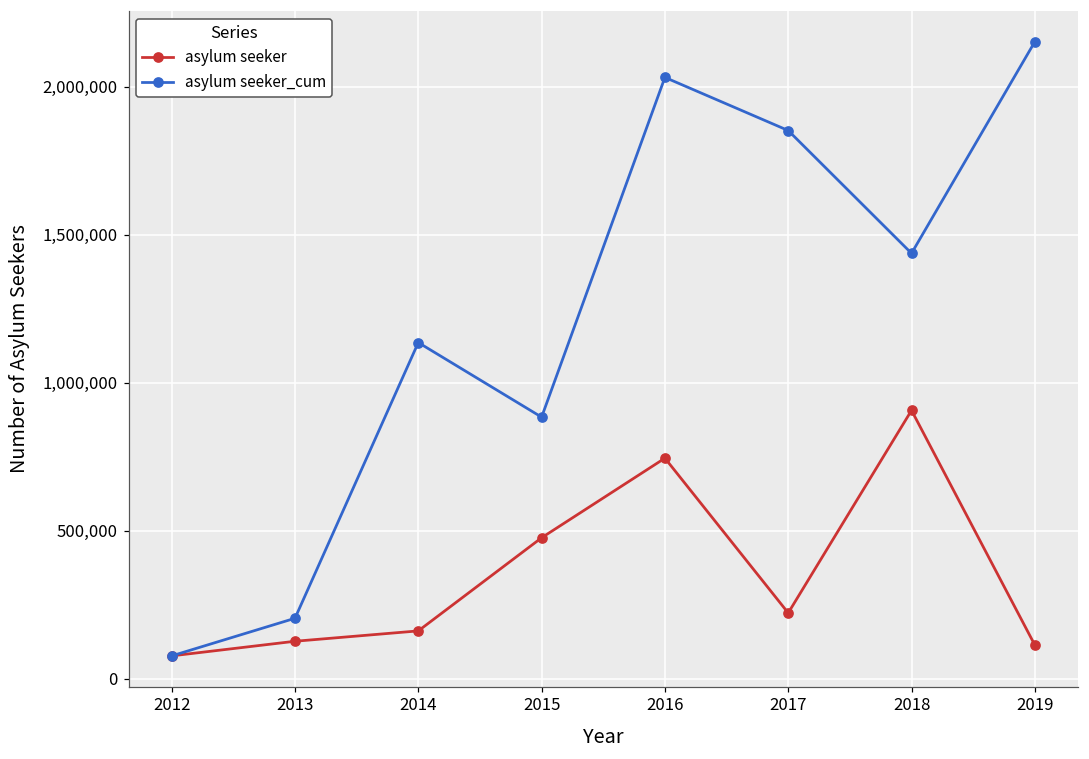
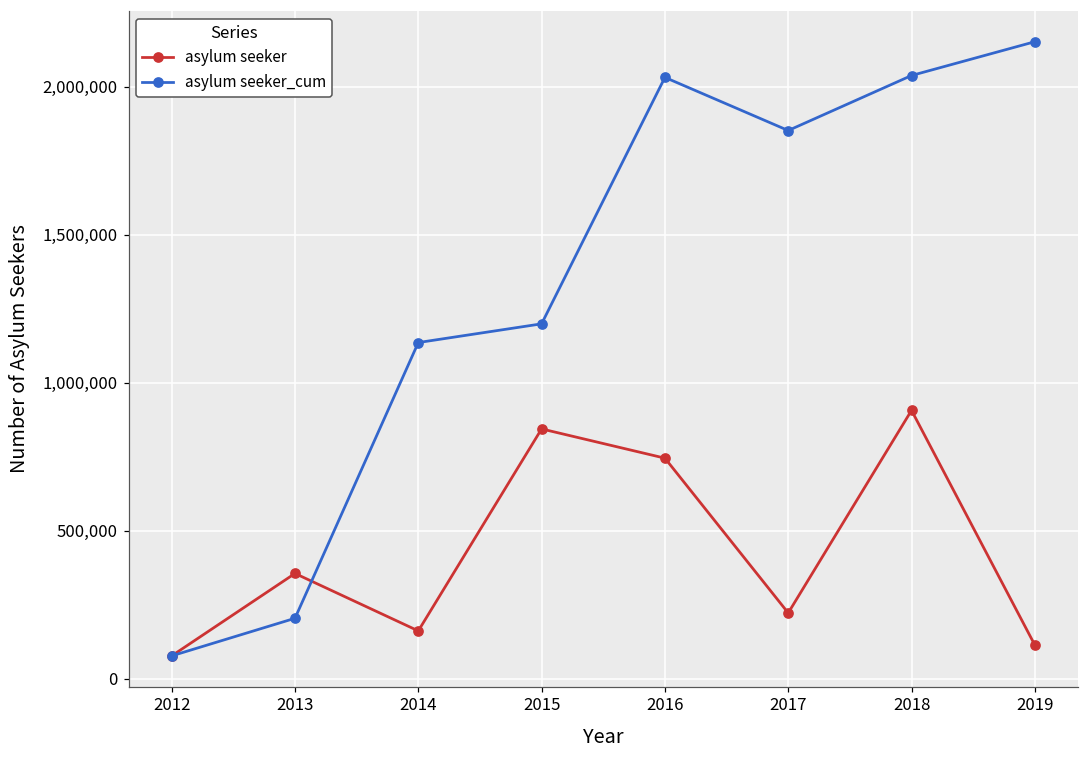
  {
    "asylum seeker": {
-     "2013": "130,000",
+     "2013": "360,000",
      "2014": "160,000",
-     "2015": "480,000",
+     "2015": "840,000",
      "2016": "750,000",
      "2017": "220,000",
      "2018": "910,000",
      "2019": "110,000"
    },
    "asylum seeker_cum": {
      "2013": "200,000",
      "2014": "1,140,000",
-     "2015": "880,000",
+     "2015": "1,200,000",
      "2016": "2,030,000",
      "2017": "1,850,000",
-     "2018": "1,440,000",
+     "2018": "2,040,000",
      "2019": "2,150,000"
    }
  }
